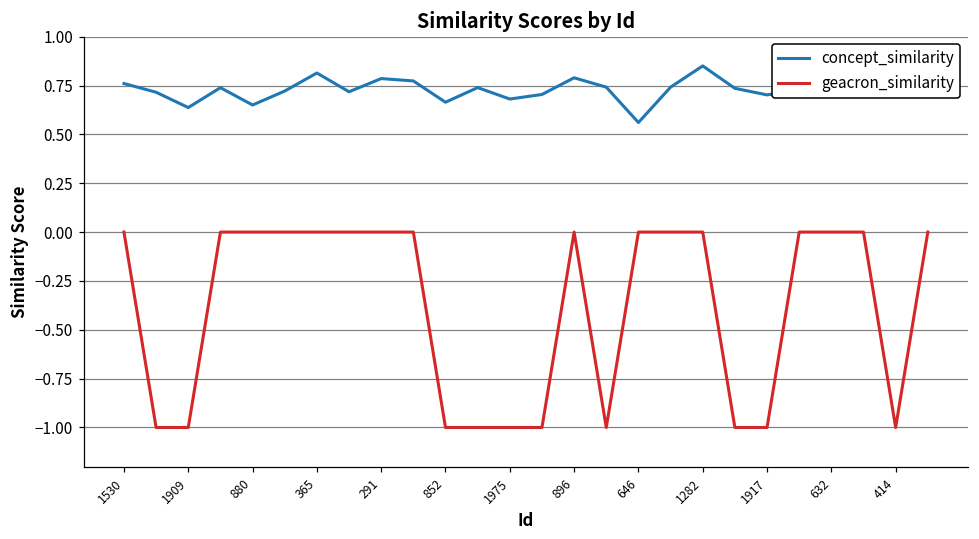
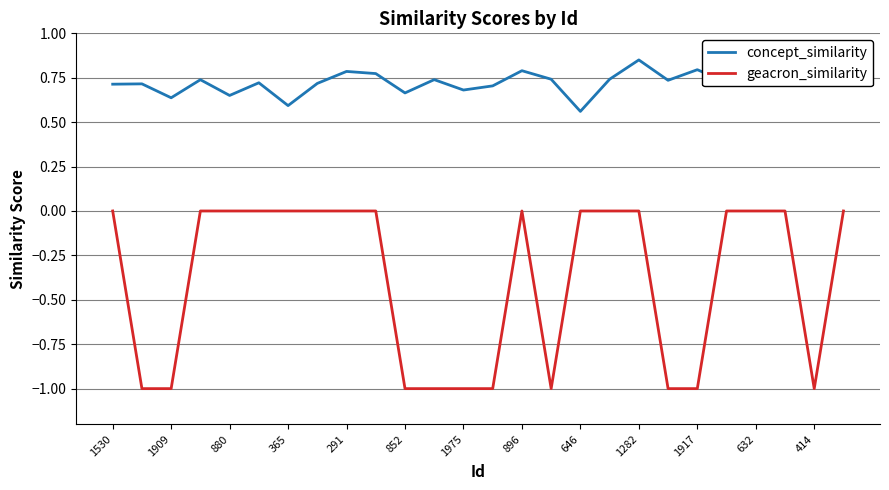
  {
    "concept_similarity": {
-     "1530": 0.76,
+     "1530": 0.71,
      "1909": 0.64,
      "880": 0.65,
-     "365": 0.81,
+     "365": 0.59,
      "291": 0.79,
      "852": 0.66,
      "1975": 0.68,
      "896": 0.79,
      "646": 0.56,
      "1282": 0.85,
-     "1917": 0.70
+     "1917": 0.80
    },
    "geacron_similarity": {
      "1530": 0.00,
      "1909": -1.00,
      "880": 0.00,
      "365": 0.00,
      "291": 0.00,
      "852": -1.00,
      "1975": -1.00,
      "896": 0.00,
      "646": 0.00,
      "1282": 0.00,
      "1917": -1.00,
      "632": 0.00,
      "414": -1.00
    }
  }
